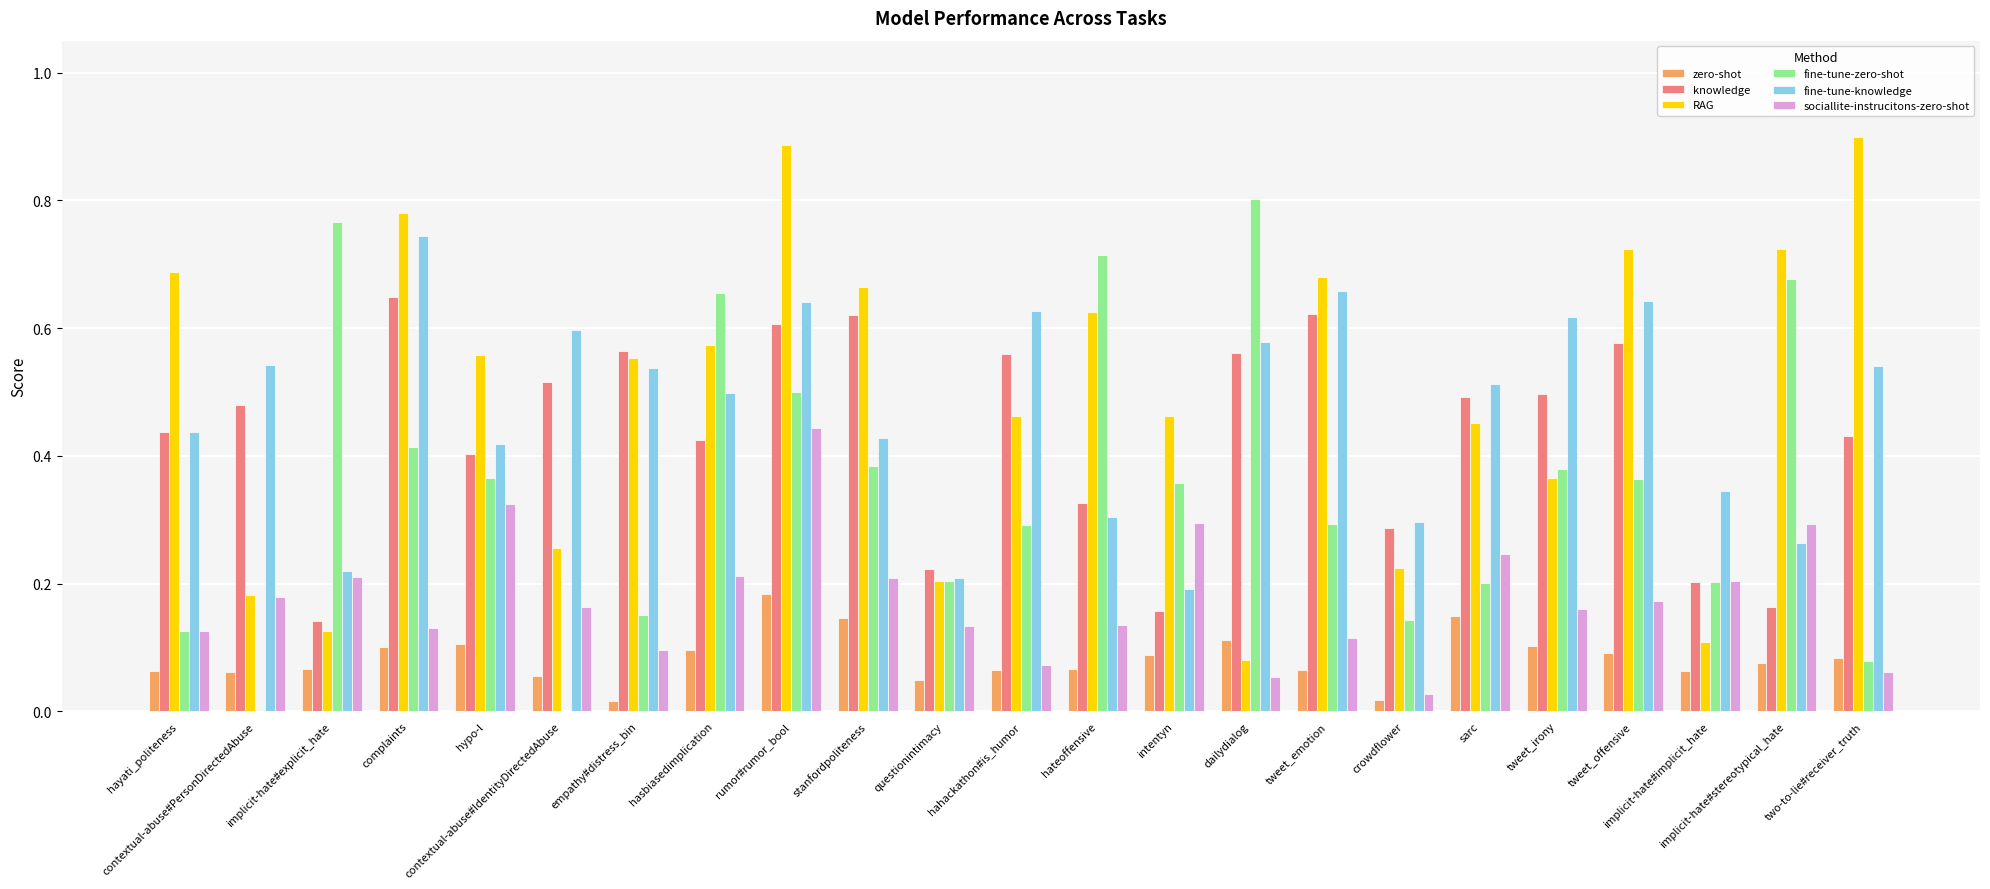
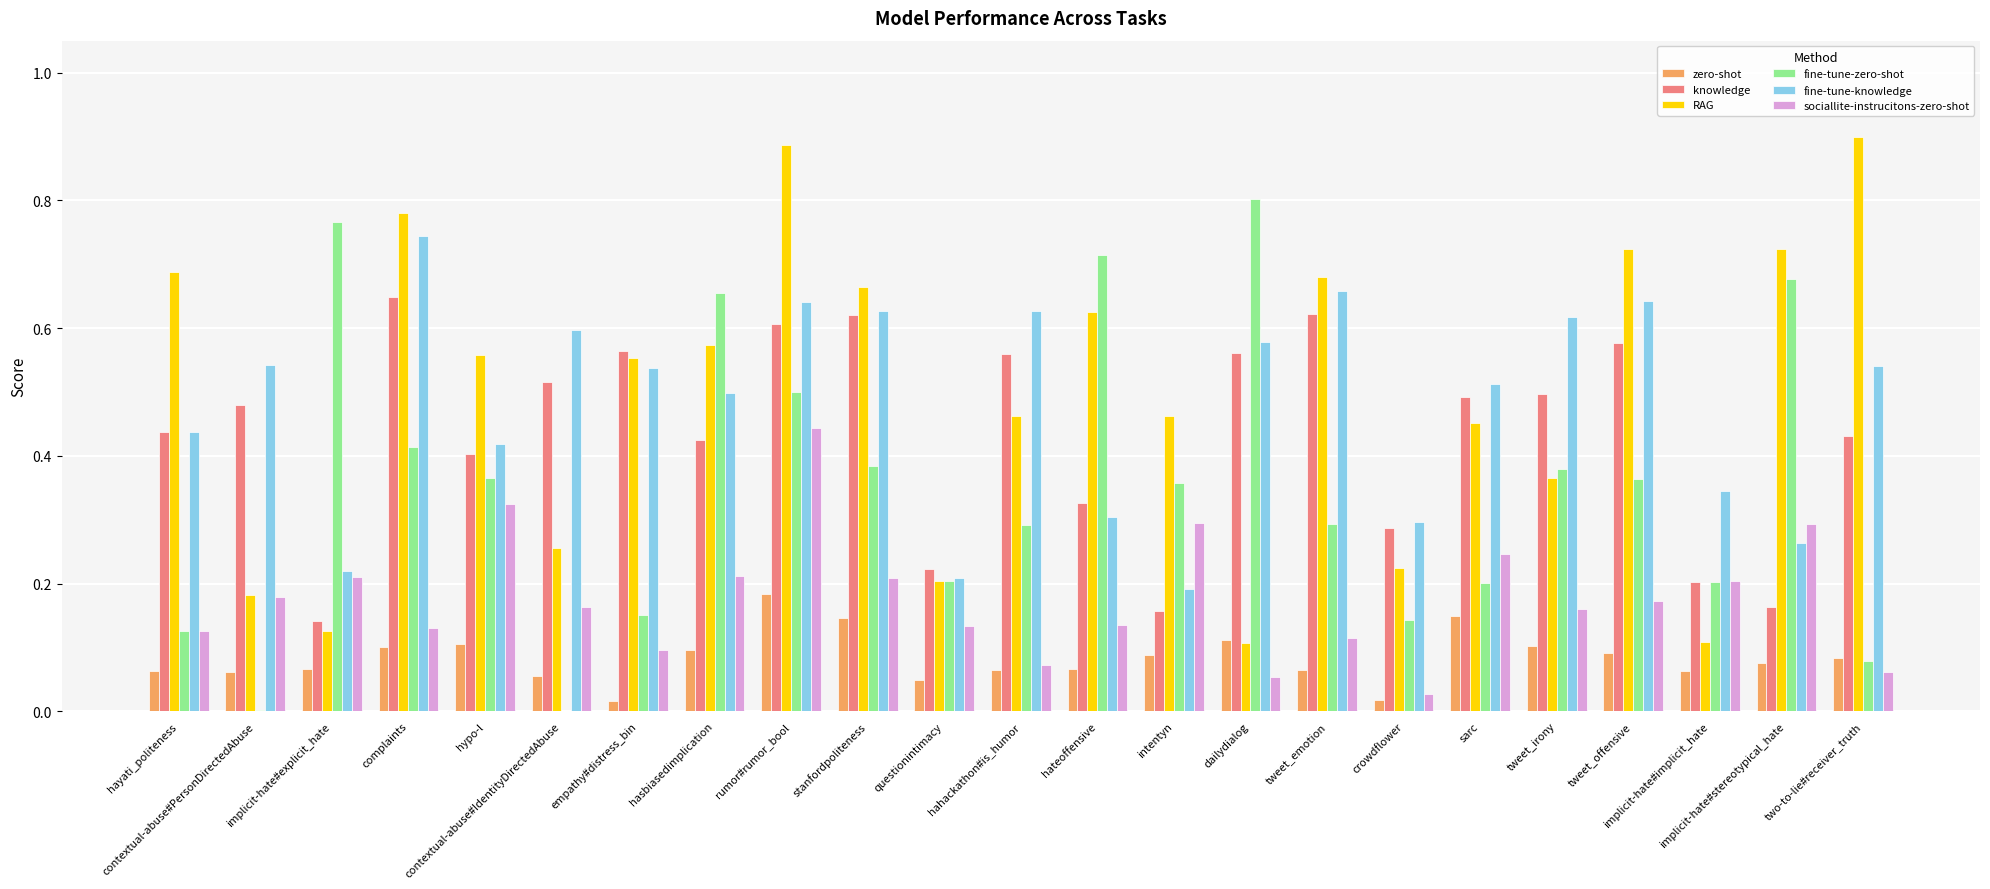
  {
    "RAG": {
      "hayati_politeness": 0.69,
      "contextual-abuse#PersonDirectedAbuse": 0.18,
      "implicit-hate#explicit_hate": 0.13,
      "complaints": 0.78,
      "hypo-l": 0.56,
      "contextual-abuse#IdentityDirectedAbuse": 0.26,
      "empathy#distress_bin": 0.55,
      "hasbiasedimplication": 0.57,
      "rumor#rumor_bool": 0.89,
      "stanfordpoliteness": 0.66,
      "questionintimacy": 0.20,
      "hahackathon#is_humor": 0.46,
      "hateoffensive": 0.63,
      "intentyn": 0.46,
-     "dailydialog": 0.08,
+     "dailydialog": 0.11,
      "tweet_emotion": 0.68,
      "crowdflower": 0.22,
      "sarc": 0.45,
      "tweet_irony": 0.37,
      "tweet_offensive": 0.72,
      "implicit-hate#implicit_hate": 0.11,
      "implicit-hate#stereotypical_hate": 0.72,
      "two-to-lie#receiver_truth": 0.90
    },
    "fine-tune-zero-shot": {
      "hayati_politeness": 0.13,
      "implicit-hate#explicit_hate": 0.77,
      "complaints": 0.41,
      "hypo-l": 0.37,
      "contextual-abuse#IdentityDirectedAbuse": 0.00,
      "empathy#distress_bin": 0.15,
      "hasbiasedimplication": 0.66,
      "rumor#rumor_bool": 0.50,
      "stanfordpoliteness": 0.38,
      "questionintimacy": 0.20,
      "hahackathon#is_humor": 0.29,
      "hateoffensive": 0.72,
      "intentyn": 0.36,
      "dailydialog": 0.80,
      "tweet_emotion": 0.29,
      "crowdflower": 0.14,
      "sarc": 0.20,
      "tweet_irony": 0.38,
      "tweet_offensive": 0.36,
      "implicit-hate#implicit_hate": 0.20,
      "implicit-hate#stereotypical_hate": 0.68,
      "two-to-lie#receiver_truth": 0.08
    },
    "fine-tune-knowledge": {
      "hayati_politeness": 0.44,
      "contextual-abuse#PersonDirectedAbuse": 0.54,
      "implicit-hate#explicit_hate": 0.22,
      "complaints": 0.74,
      "hypo-l": 0.42,
      "contextual-abuse#IdentityDirectedAbuse": 0.60,
      "empathy#distress_bin": 0.54,
      "hasbiasedimplication": 0.50,
      "rumor#rumor_bool": 0.64,
-     "stanfordpoliteness": 0.43,
+     "stanfordpoliteness": 0.63,
      "questionintimacy": 0.21,
      "hahackathon#is_humor": 0.63,
      "hateoffensive": 0.30,
      "intentyn": 0.19,
      "dailydialog": 0.58,
      "tweet_emotion": 0.66,
      "crowdflower": 0.30,
      "sarc": 0.51,
      "tweet_irony": 0.62,
      "tweet_offensive": 0.64,
      "implicit-hate#implicit_hate": 0.34,
      "implicit-hate#stereotypical_hate": 0.26,
      "two-to-lie#receiver_truth": 0.54
    },
    "sociallite-instrucitons-zero-shot": {
      "hayati_politeness": 0.13,
      "contextual-abuse#PersonDirectedAbuse": 0.18,
      "implicit-hate#explicit_hate": 0.21,
      "complaints": 0.13,
      "hypo-l": 0.33,
      "contextual-abuse#IdentityDirectedAbuse": 0.16,
      "empathy#distress_bin": 0.10,
      "hasbiasedimplication": 0.21,
      "rumor#rumor_bool": 0.44,
      "stanfordpoliteness": 0.21,
      "questionintimacy": 0.13,
      "hahackathon#is_humor": 0.07,
      "hateoffensive": 0.14,
      "intentyn": 0.30,
      "dailydialog": 0.05,
      "tweet_emotion": 0.12,
      "crowdflower": 0.03,
      "sarc": 0.25,
      "tweet_irony": 0.16,
      "tweet_offensive": 0.17,
      "implicit-hate#implicit_hate": 0.20,
      "implicit-hate#stereotypical_hate": 0.29,
      "two-to-lie#receiver_truth": 0.06
    }
  }
